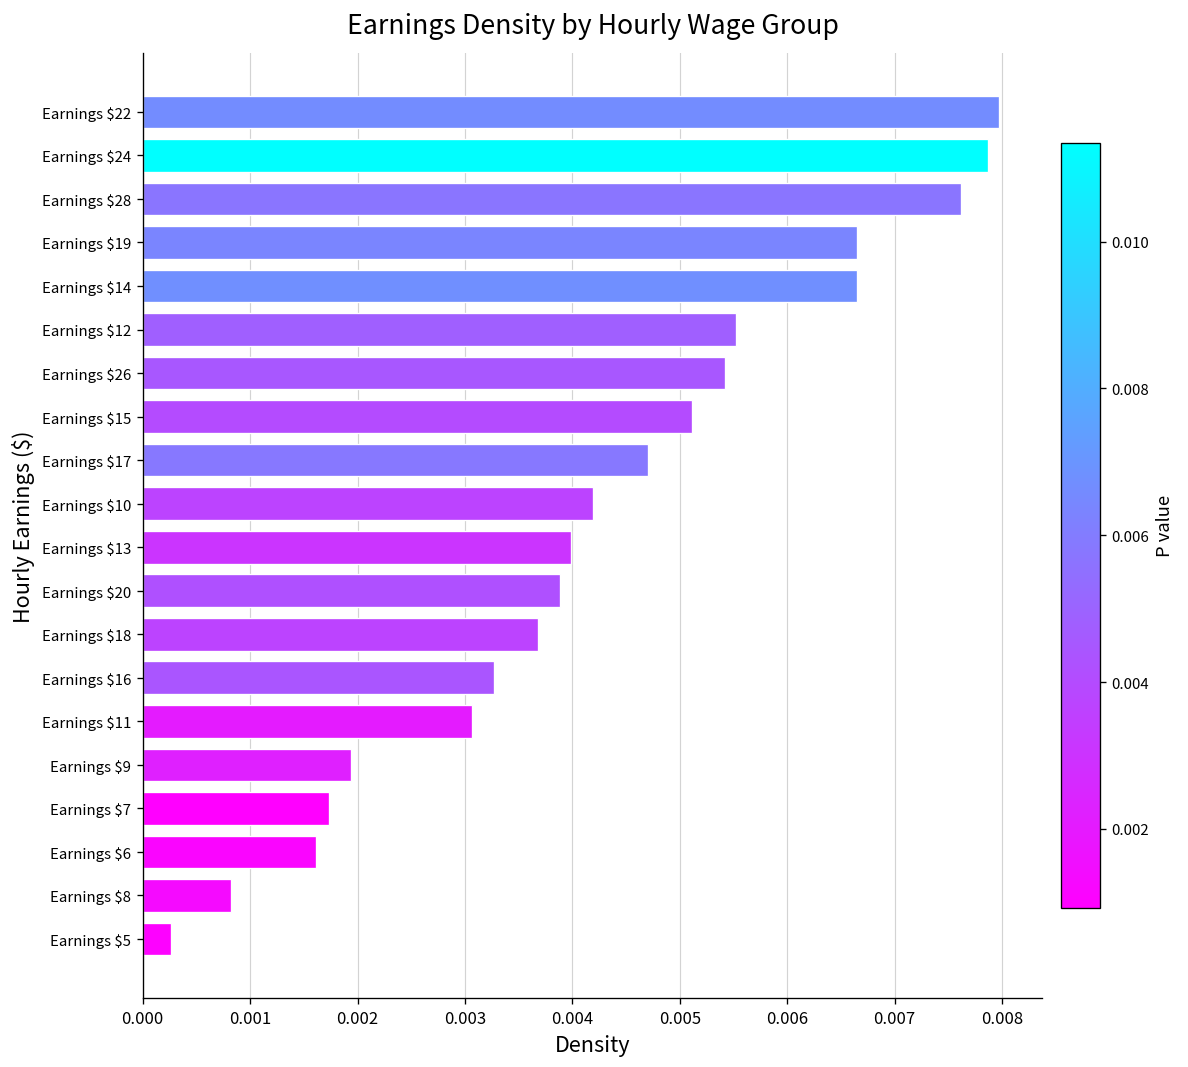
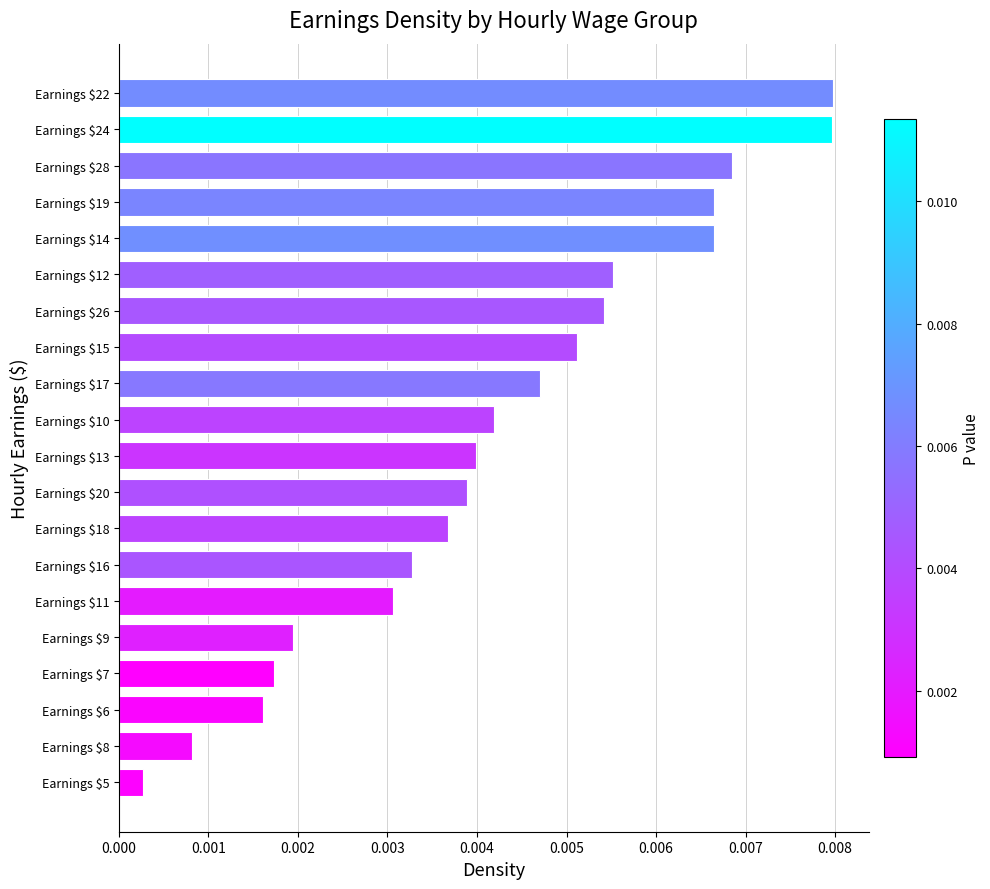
  {
    "Earnings $22": 0.0080,
-   "Earnings $24": 0.0079,
-   "Earnings $28": 0.0076,
+   "Earnings $24": 0.0080,
+   "Earnings $28": 0.0069,
    "Earnings $19": 0.0066,
    "Earnings $14": 0.0066,
    "Earnings $12": 0.0055,
    "Earnings $26": 0.0054,
    "Earnings $15": 0.0051,
    "Earnings $17": 0.0047,
    "Earnings $10": 0.0042,
    "Earnings $13": 0.0040,
    "Earnings $20": 0.0039,
    "Earnings $18": 0.0037,
    "Earnings $16": 0.0033,
    "Earnings $11": 0.0031,
    "Earnings $9": 0.0019,
    "Earnings $7": 0.0017,
    "Earnings $6": 0.0016,
    "Earnings $8": 0.0008,
    "Earnings $5": 0.0003
  }
